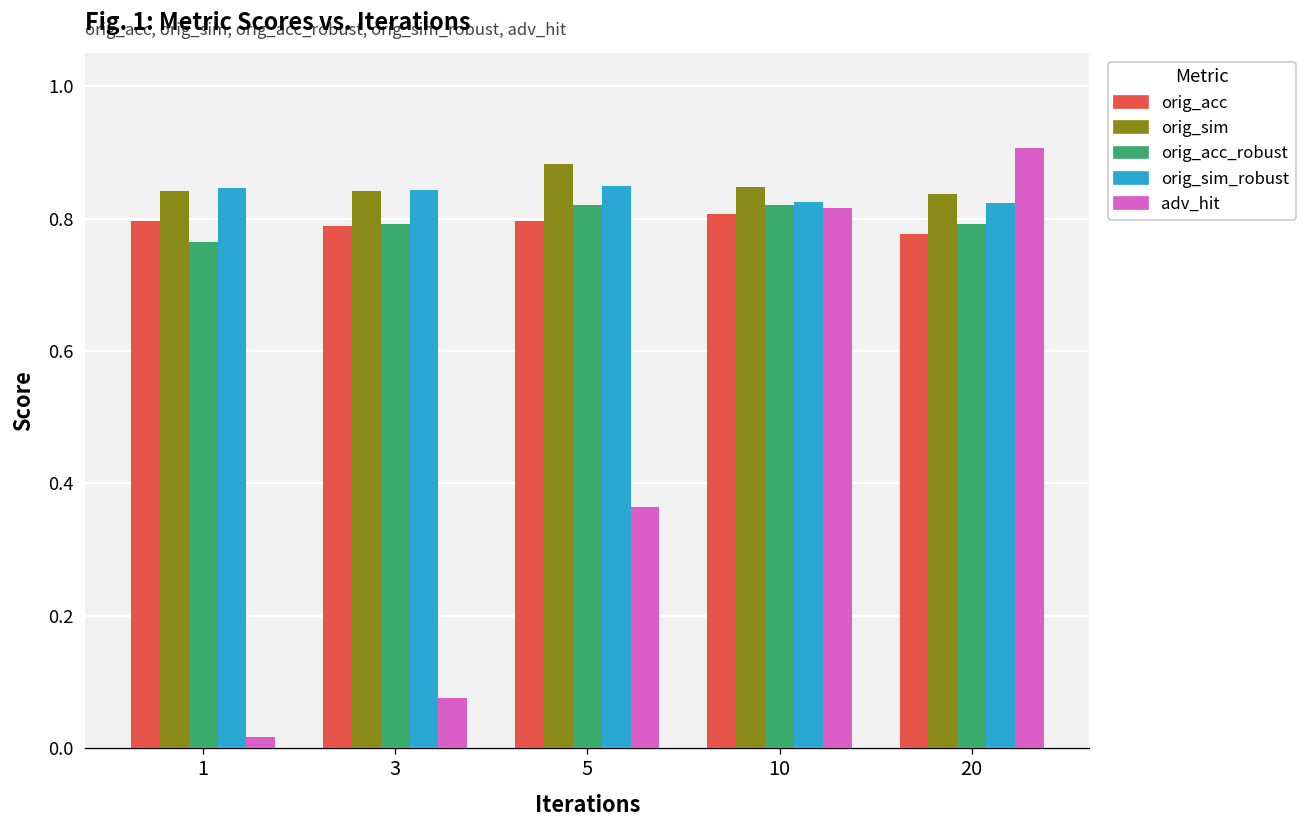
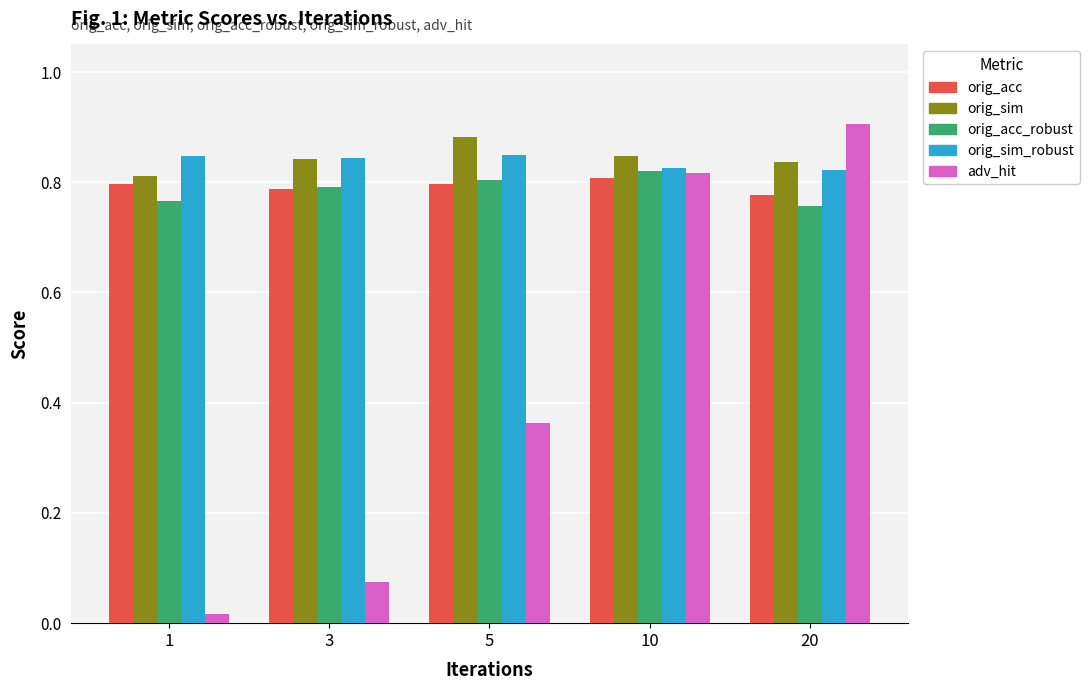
  {
    "orig_acc": {
      "1": 0.80,
      "3": 0.79,
      "5": 0.80,
      "10": 0.81,
      "20": 0.78
    },
    "orig_sim": {
-     "1": 0.84,
+     "1": 0.81,
      "3": 0.84,
      "5": 0.88,
      "10": 0.85,
      "20": 0.84
    },
    "orig_acc_robust": {
      "1": 0.77,
      "3": 0.79,
-     "5": 0.82,
+     "5": 0.80,
      "10": 0.82,
-     "20": 0.79
+     "20": 0.76
    },
    "orig_sim_robust": {
      "1": 0.85,
      "3": 0.84,
      "5": 0.85,
      "10": 0.83,
      "20": 0.82
    },
    "adv_hit": {
      "1": 0.02,
      "3": 0.08,
      "5": 0.36,
      "10": 0.82,
      "20": 0.91
    }
  }
